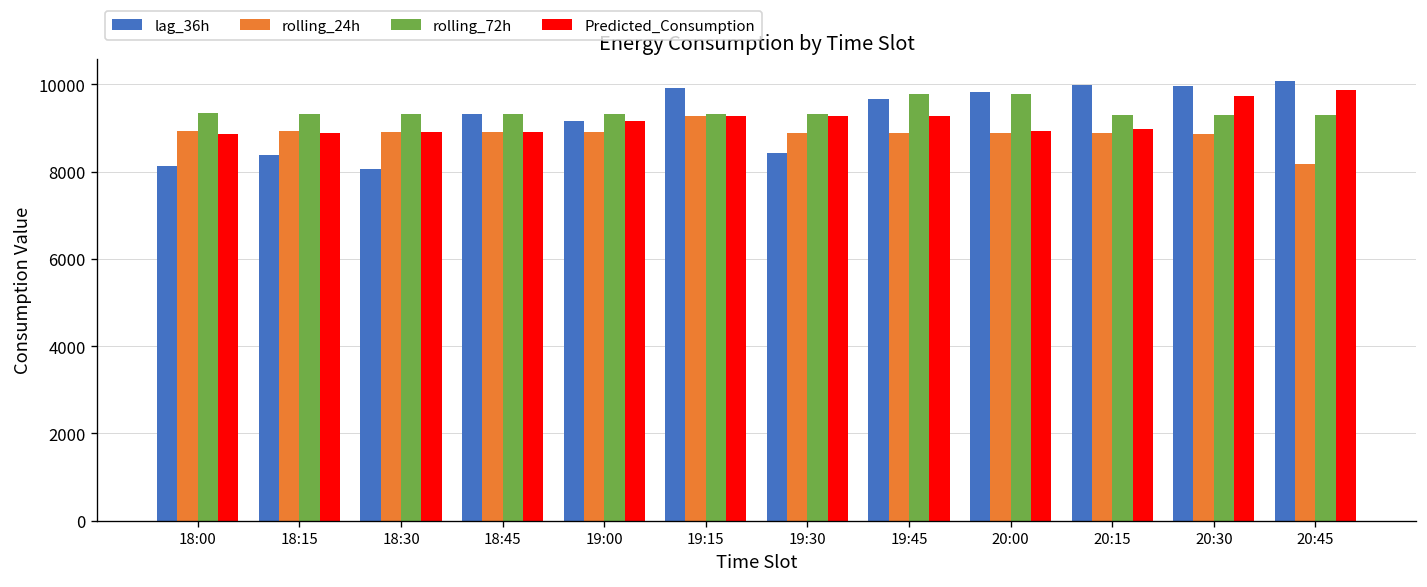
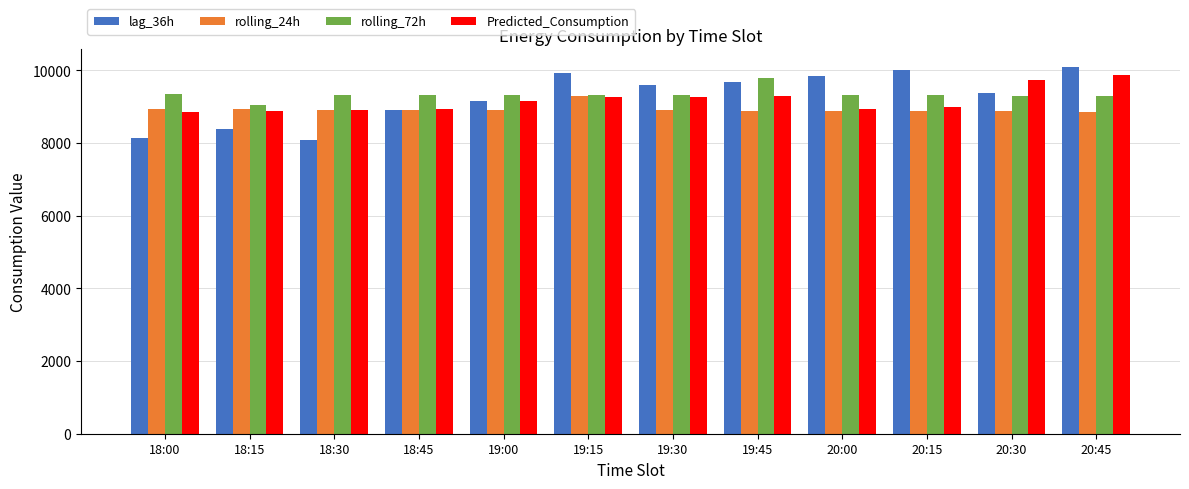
  {
    "lag_36h": {
      "18:00": 8100,
      "18:15": 8400,
      "18:30": 8100,
-     "18:45": 9300,
+     "18:45": 8900,
      "19:00": 9200,
      "19:15": 9900,
-     "19:30": 8400,
+     "19:30": 9600,
      "19:45": 9700,
      "20:00": 9800,
      "20:15": 10000,
-     "20:30": 10000,
+     "20:30": 9400,
      "20:45": 10100
    },
    "rolling_24h": {
      "18:00": 8900,
      "18:15": 8900,
      "18:30": 8900,
      "18:45": 8900,
      "19:00": 8900,
      "19:15": 9300,
      "19:30": 8900,
      "19:45": 8900,
      "20:00": 8900,
      "20:15": 8900,
      "20:30": 8900,
-     "20:45": 8200
+     "20:45": 8900
    },
    "rolling_72h": {
      "18:00": 9300,
-     "18:15": 9300,
+     "18:15": 9000,
      "18:30": 9300,
      "18:45": 9300,
      "19:00": 9300,
      "19:15": 9300,
      "19:30": 9300,
      "19:45": 9800,
-     "20:00": 9800,
+     "20:00": 9300,
      "20:15": 9300,
      "20:30": 9300,
      "20:45": 9300
    },
    "Predicted_Consumption": {
      "18:00": 8900,
      "18:15": 8900,
      "18:30": 8900,
      "18:45": 8900,
      "19:00": 9200,
      "19:15": 9300,
      "19:30": 9300,
      "19:45": 9300,
      "20:00": 8900,
      "20:15": 9000,
      "20:30": 9700,
      "20:45": 9900
    }
  }
